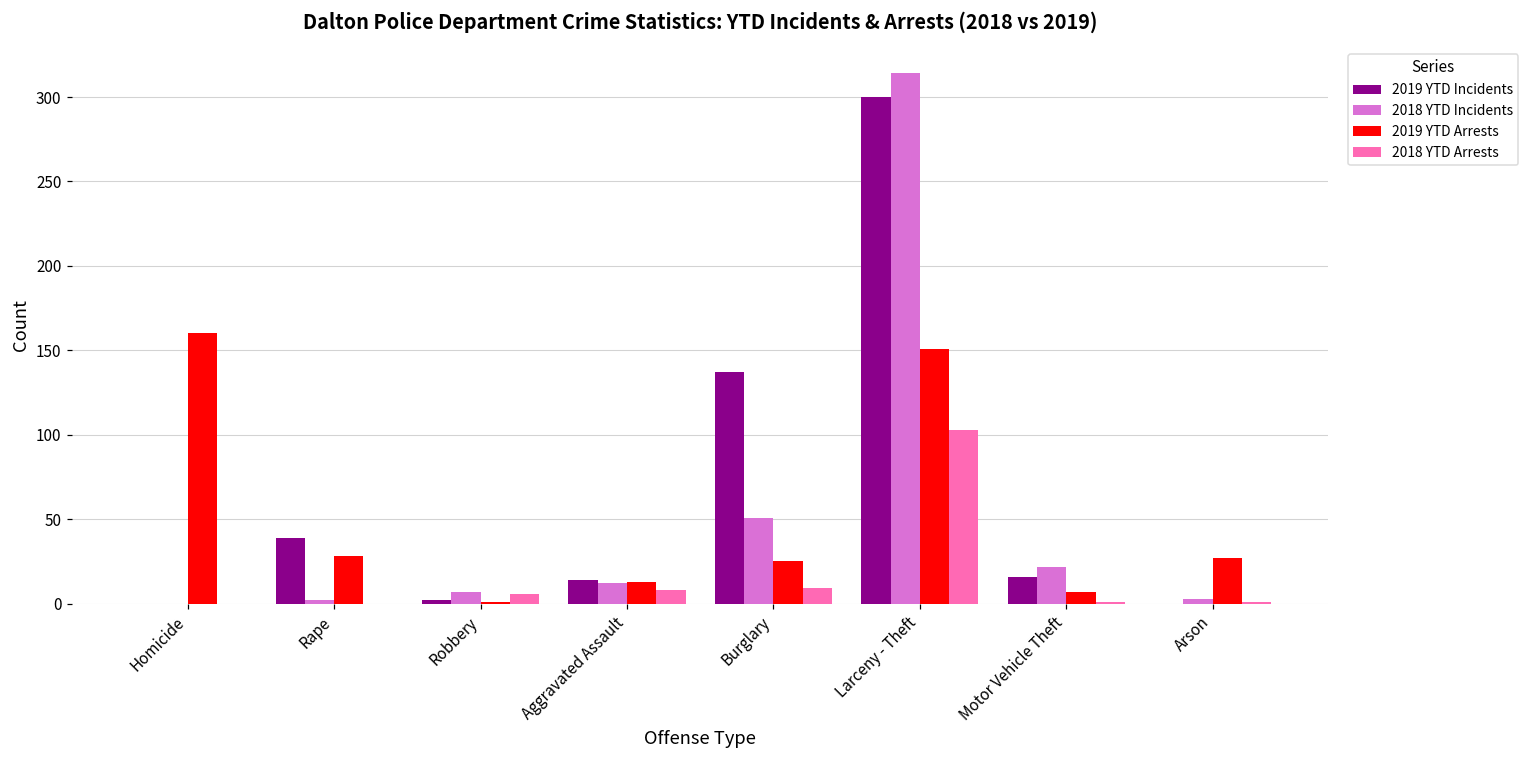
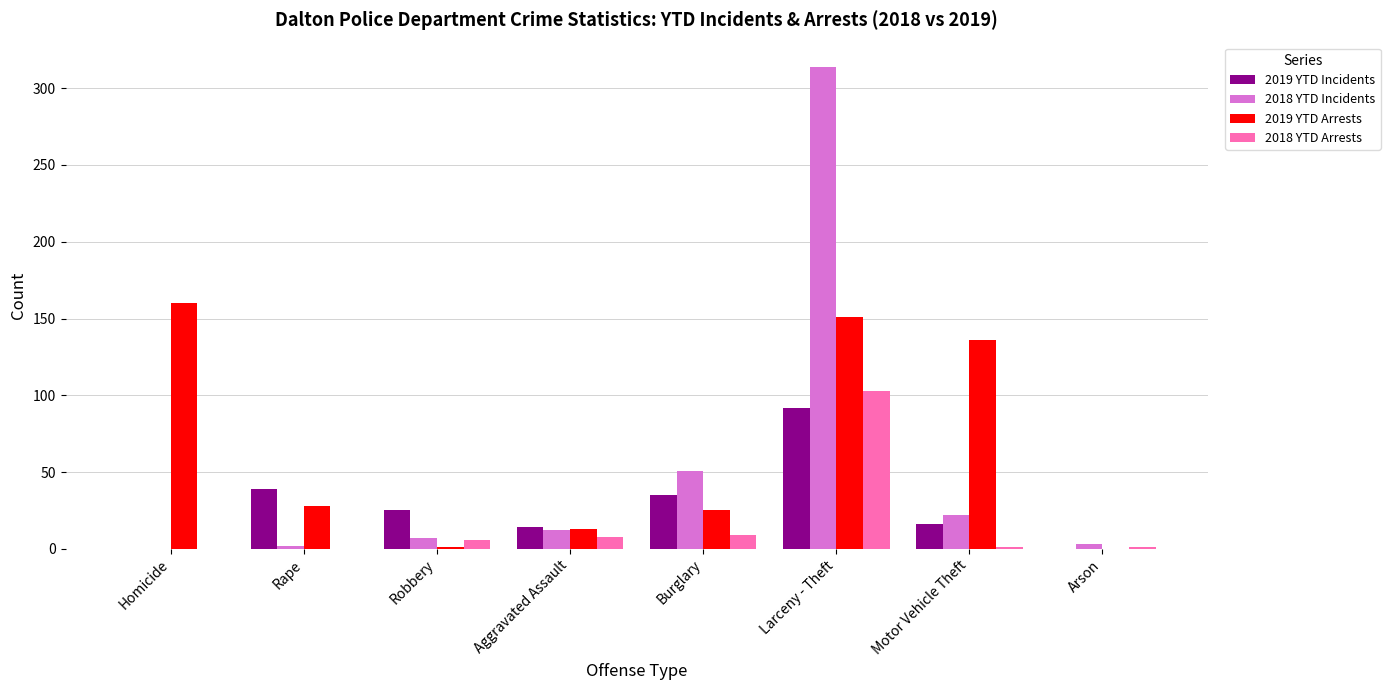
  {
    "2019 YTD Incidents": {
      "Homicide": 0,
      "Rape": 39,
-     "Robbery": 2,
+     "Robbery": 25,
      "Aggravated Assault": 14,
-     "Burglary": 137,
-     "Larceny - Theft": 300,
+     "Burglary": 35,
+     "Larceny - Theft": 92,
      "Motor Vehicle Theft": 16,
      "Arson": 0
    },
    "2019 YTD Arrests": {
      "Homicide": 160,
      "Rape": 28,
      "Aggravated Assault": 13,
      "Burglary": 25,
      "Larceny - Theft": 151,
-     "Motor Vehicle Theft": 7,
-     "Arson": 27
+     "Motor Vehicle Theft": 136,
+     "Arson": 0
    }
  }
